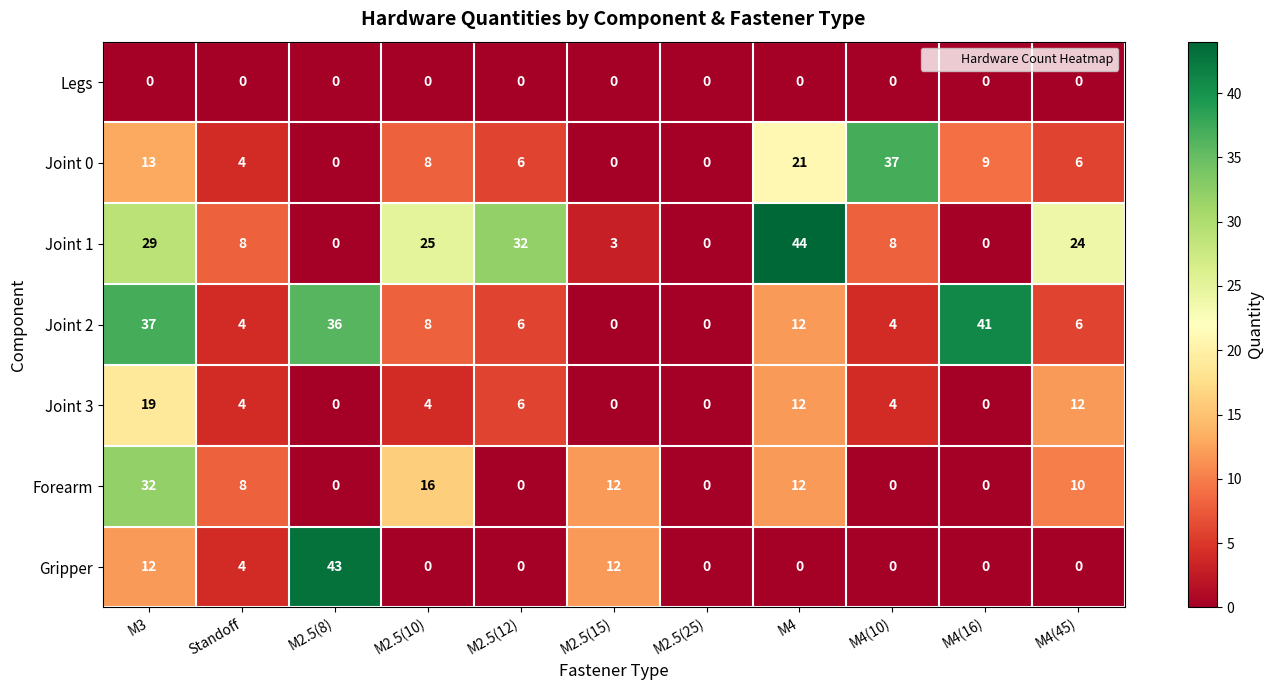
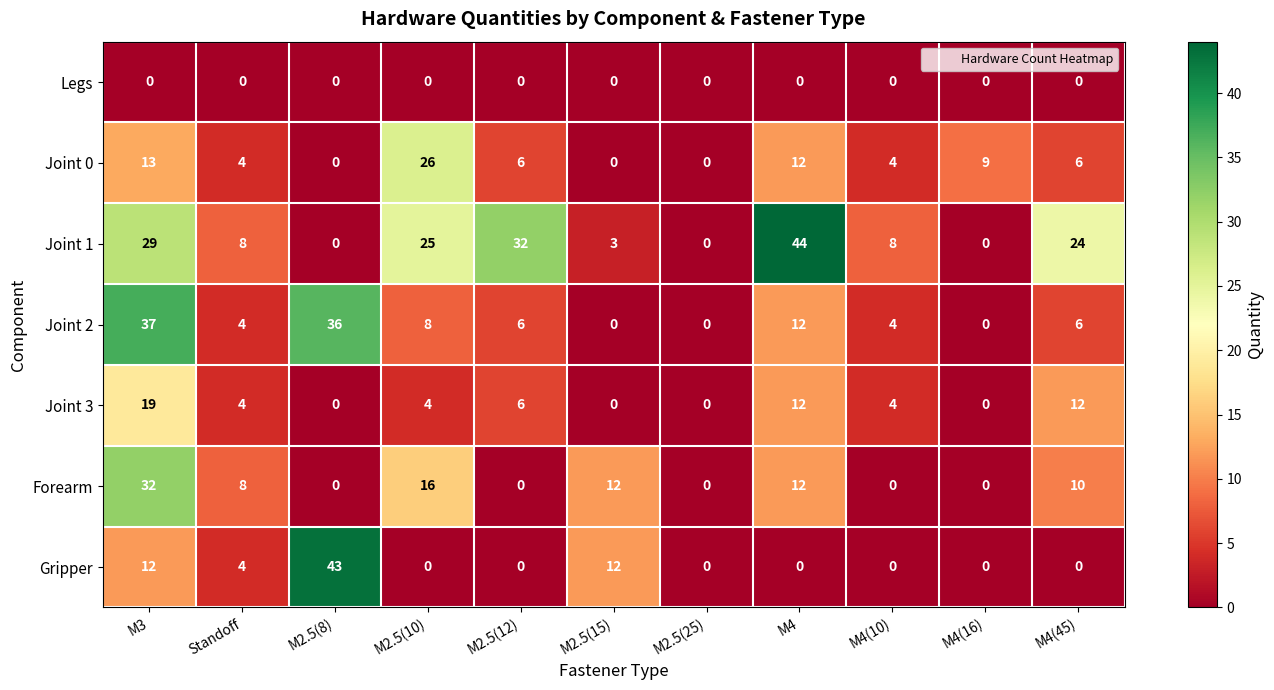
  {
    "Legs": {
      "M3": 0,
      "Standoff": 0,
      "M2.5(8)": 0,
      "M2.5(10)": 0,
      "M2.5(12)": 0,
      "M2.5(15)": 0,
      "M2.5(25)": 0,
      "M4": 0,
      "M4(10)": 0,
      "M4(16)": 0,
      "M4(45)": 0
    },
    "Joint 0": {
      "M3": 13,
      "Standoff": 4,
      "M2.5(8)": 0,
-     "M2.5(10)": 8,
+     "M2.5(10)": 26,
      "M2.5(12)": 6,
      "M2.5(15)": 0,
      "M2.5(25)": 0,
-     "M4": 21,
-     "M4(10)": 37,
+     "M4": 12,
+     "M4(10)": 4,
      "M4(16)": 9,
      "M4(45)": 6
    },
    "Joint 1": {
      "M3": 29,
      "Standoff": 8,
      "M2.5(8)": 0,
      "M2.5(10)": 25,
      "M2.5(12)": 32,
      "M2.5(15)": 3,
      "M2.5(25)": 0,
      "M4": 44,
      "M4(10)": 8,
      "M4(16)": 0,
      "M4(45)": 24
    },
    "Joint 2": {
      "M3": 37,
      "Standoff": 4,
      "M2.5(8)": 36,
      "M2.5(10)": 8,
      "M2.5(12)": 6,
      "M2.5(15)": 0,
      "M2.5(25)": 0,
      "M4": 12,
      "M4(10)": 4,
-     "M4(16)": 41,
+     "M4(16)": 0,
      "M4(45)": 6
    },
    "Joint 3": {
      "M3": 19,
      "Standoff": 4,
      "M2.5(8)": 0,
      "M2.5(10)": 4,
      "M2.5(12)": 6,
      "M2.5(15)": 0,
      "M2.5(25)": 0,
      "M4": 12,
      "M4(10)": 4,
      "M4(16)": 0,
      "M4(45)": 12
    },
    "Forearm": {
      "M3": 32,
      "Standoff": 8,
      "M2.5(8)": 0,
      "M2.5(10)": 16,
      "M2.5(12)": 0,
      "M2.5(15)": 12,
      "M2.5(25)": 0,
      "M4": 12,
      "M4(10)": 0,
      "M4(16)": 0,
      "M4(45)": 10
    },
    "Gripper": {
      "M3": 12,
      "Standoff": 4,
      "M2.5(8)": 43,
      "M2.5(10)": 0,
      "M2.5(12)": 0,
      "M2.5(15)": 12,
      "M2.5(25)": 0,
      "M4": 0,
      "M4(10)": 0,
      "M4(16)": 0,
      "M4(45)": 0
    }
  }
